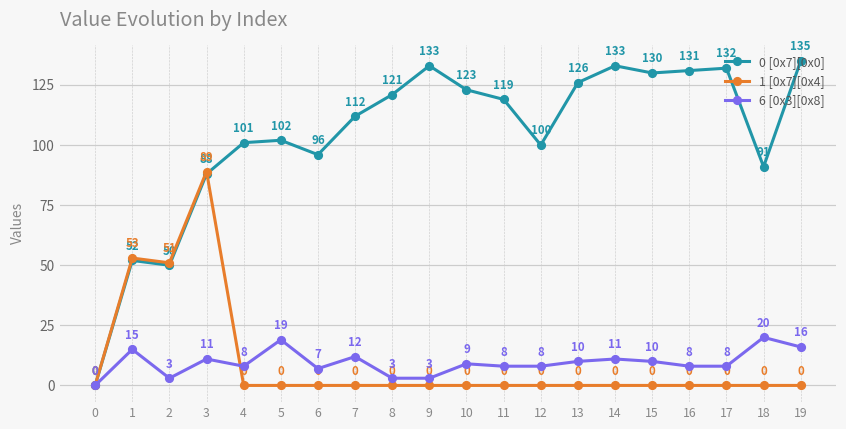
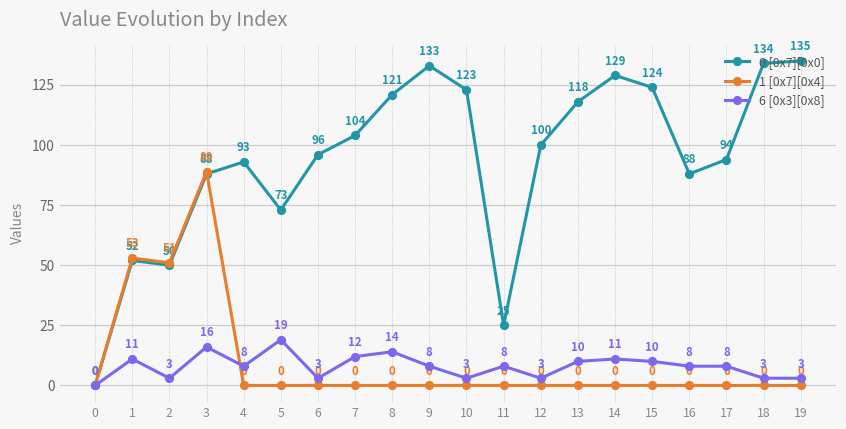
  {
    "0 [0x7][0x0]": {
-     "4": 101,
-     "5": 102,
+     "4": 93,
+     "5": 73,
      "6": 96,
-     "7": 112,
+     "7": 104,
      "8": 121,
      "9": 133,
      "10": 123,
-     "11": 119,
+     "11": 25,
      "12": 100,
-     "13": 126,
-     "14": 133,
-     "15": 130,
-     "16": 131,
-     "17": 132,
-     "18": 91,
+     "13": 118,
+     "14": 129,
+     "15": 124,
+     "16": 88,
+     "17": 94,
+     "18": 134,
      "19": 135
    },
    "1 [0x7][0x4]": {
      "5": 0,
      "7": 0,
      "13": 0,
      "14": 0,
      "15": 0,
      "18": 0,
      "19": 0
    },
    "6 [0x3][0x8]": {
-     "1": 15,
+     "1": 11,
      "2": 3,
-     "3": 11,
+     "3": 16,
      "4": 8,
      "5": 19,
-     "6": 7,
+     "6": 3,
      "7": 12,
-     "8": 3,
-     "9": 3,
-     "10": 9,
+     "8": 14,
+     "9": 8,
+     "10": 3,
      "11": 8,
-     "12": 8,
+     "12": 3,
      "13": 10,
      "14": 11,
      "15": 10,
      "16": 8,
      "17": 8,
-     "18": 20,
-     "19": 16
+     "18": 3,
+     "19": 3
    }
  }
